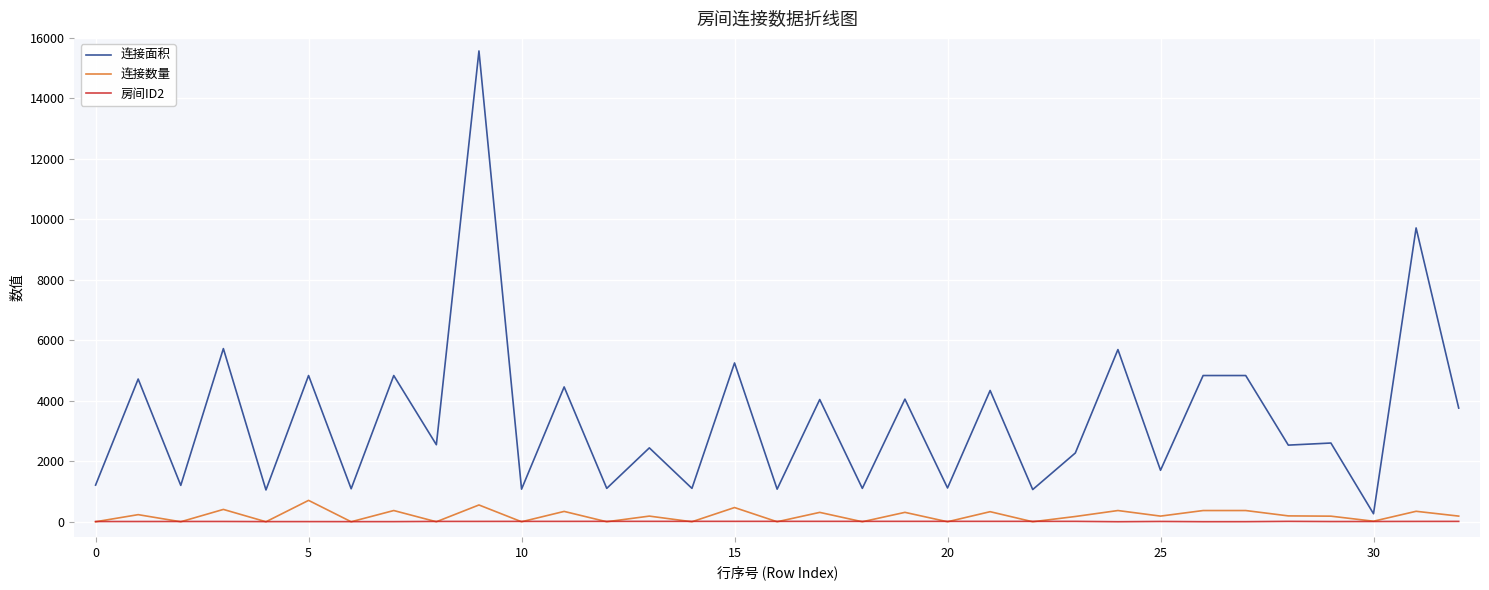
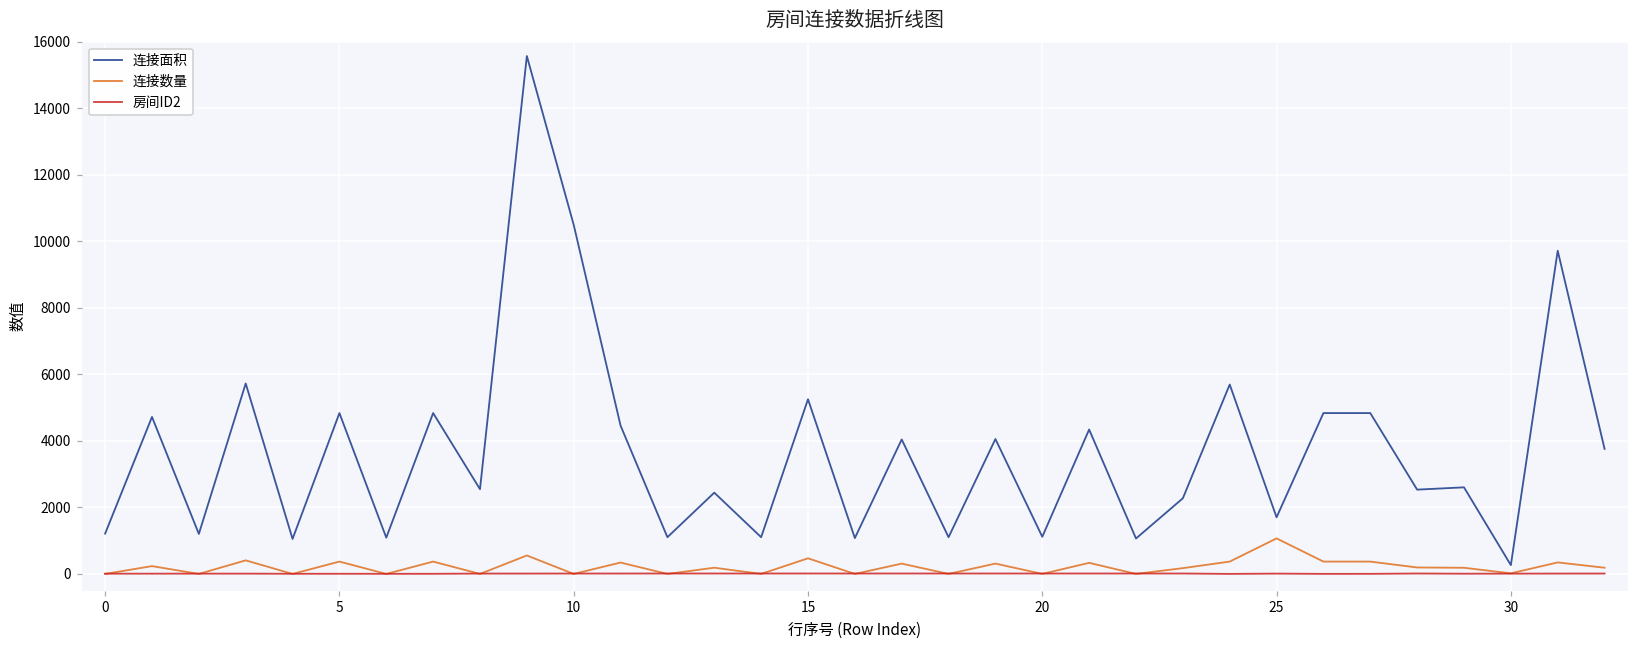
  {
    "连接面积": {
      "0": 1200,
      "5": 4800,
-     "10": 1100,
+     "10": 10500,
      "15": 5300,
      "20": 1100,
      "25": 1700,
      "30": 300
    },
    "连接数量": {
-     "5": 700,
+     "5": 400,
      "15": 500,
-     "25": 200
+     "25": 1100
    },
    "房间ID2": {
      "5": 0,
      "15": 0,
      "25": 0
    }
  }
